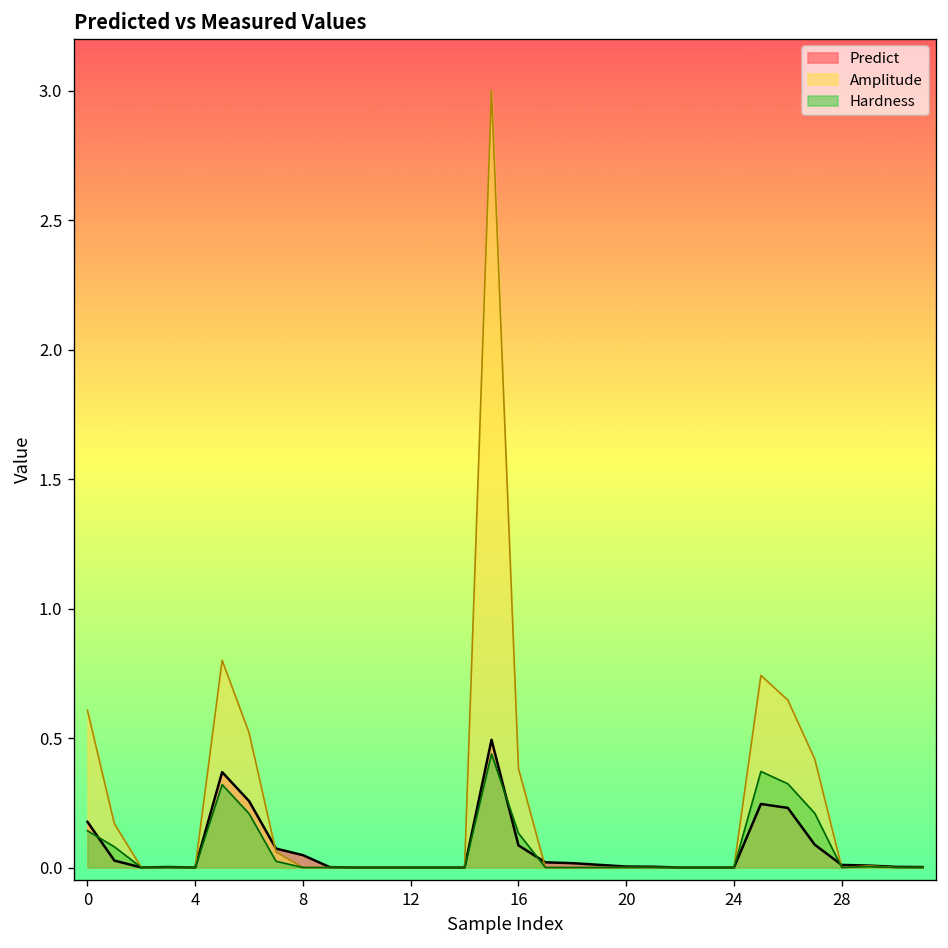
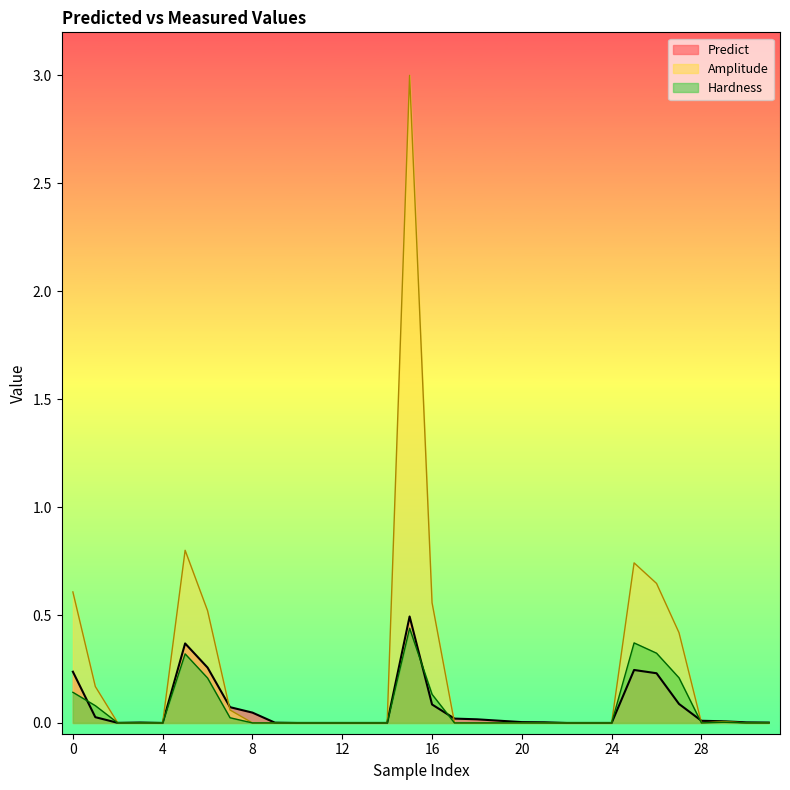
  {
    "Predict": {
-     "0": 0.18,
+     "0": 0.24,
      "8": 0.05,
      "16": 0.09
    },
    "Amplitude": {
      "0": 0.61,
-     "16": 0.38
+     "16": 0.56
    },
    "Hardness": {
      "0": 0.14,
      "16": 0.13
    }
  }
